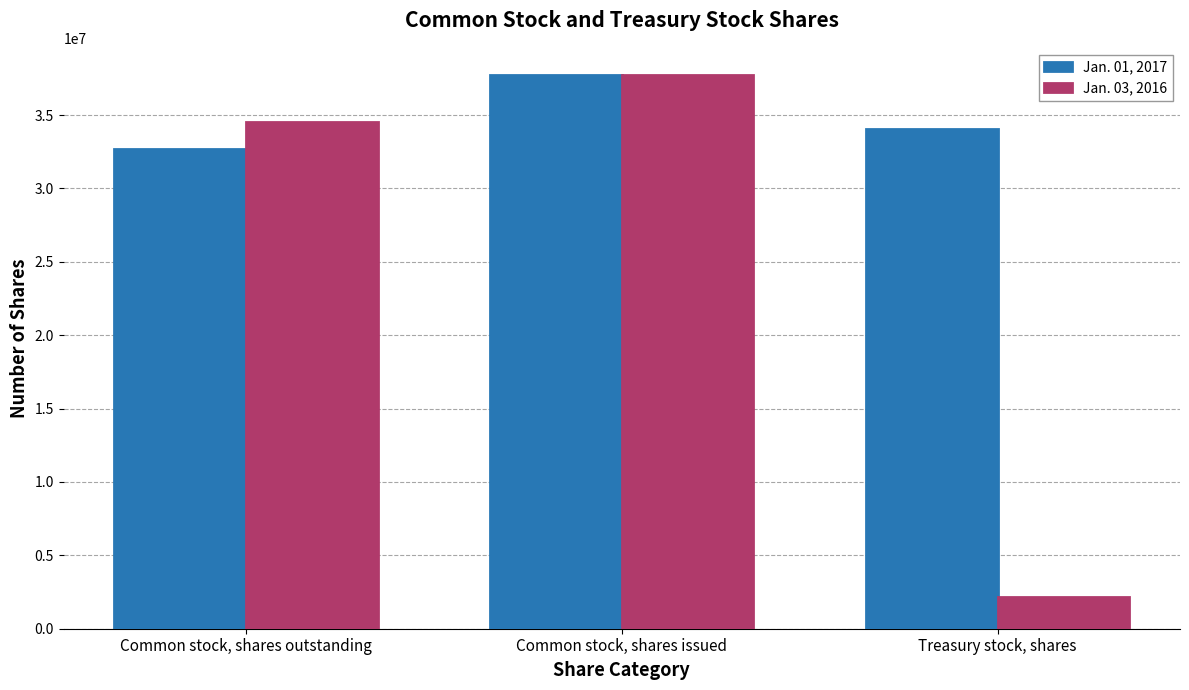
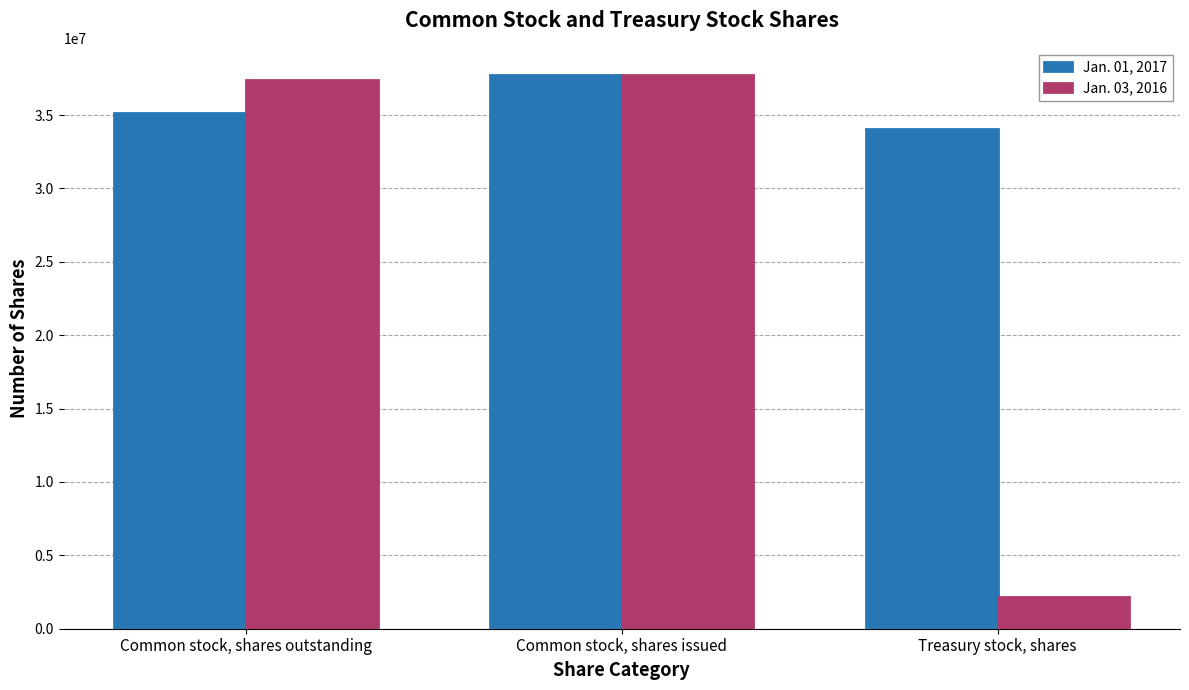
  {
    "Jan. 01, 2017": {
-     "Common stock, shares outstanding": 32700000,
+     "Common stock, shares outstanding": 35100000,
      "Common stock, shares issued": 37700000,
      "Treasury stock, shares": 34100000
    },
    "Jan. 03, 2016": {
-     "Common stock, shares outstanding": 34500000,
+     "Common stock, shares outstanding": 37400000,
      "Common stock, shares issued": 37700000,
      "Treasury stock, shares": 2200000
    }
  }
